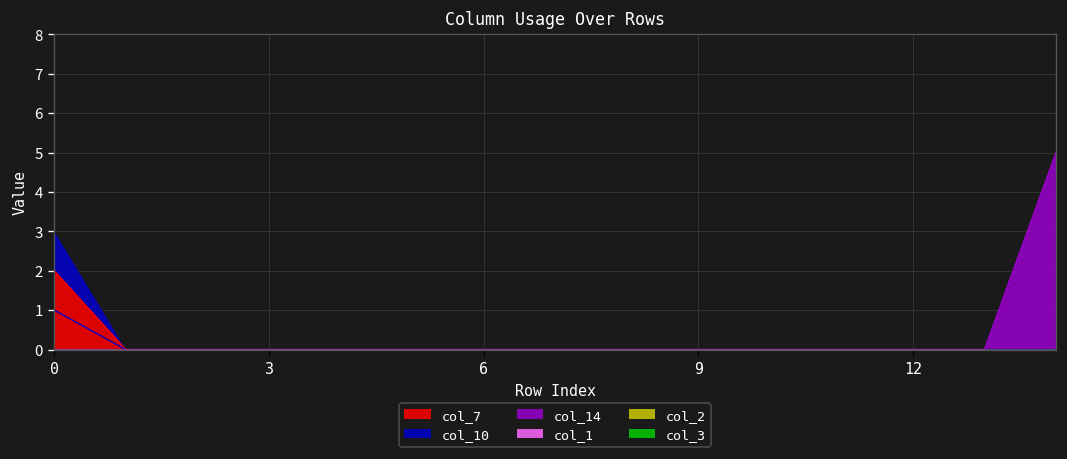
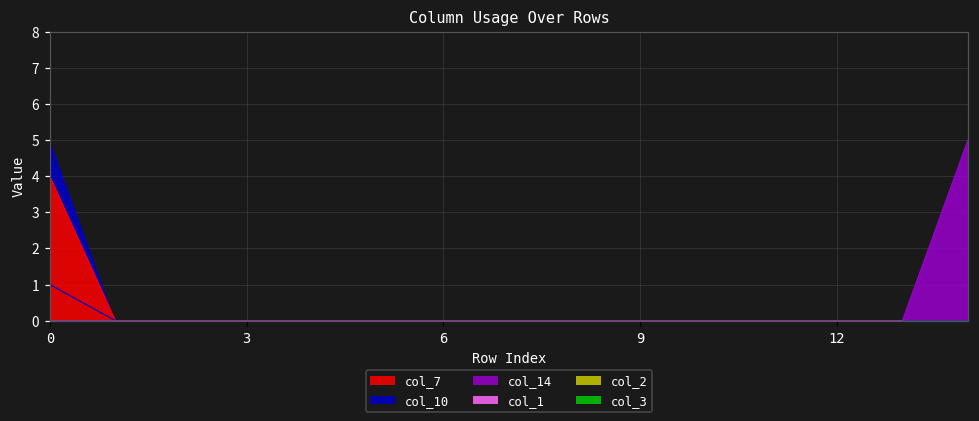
  {
    "col_7": {
-     "0": 2
+     "0": 4
    }
  }
